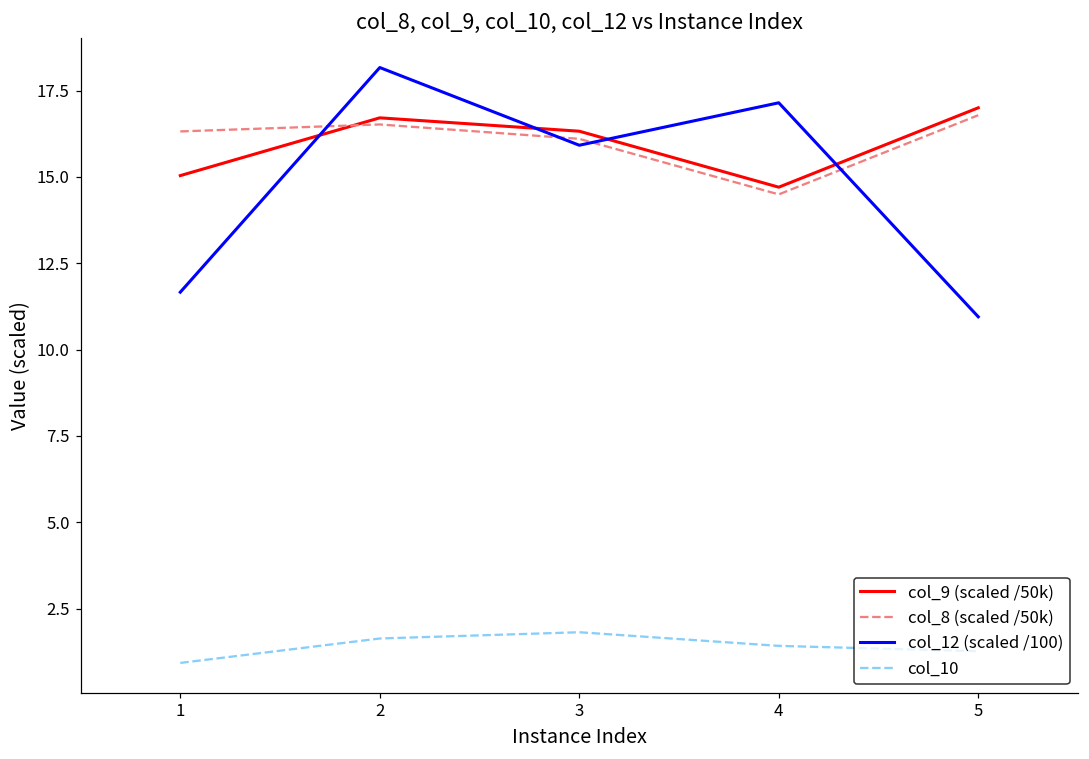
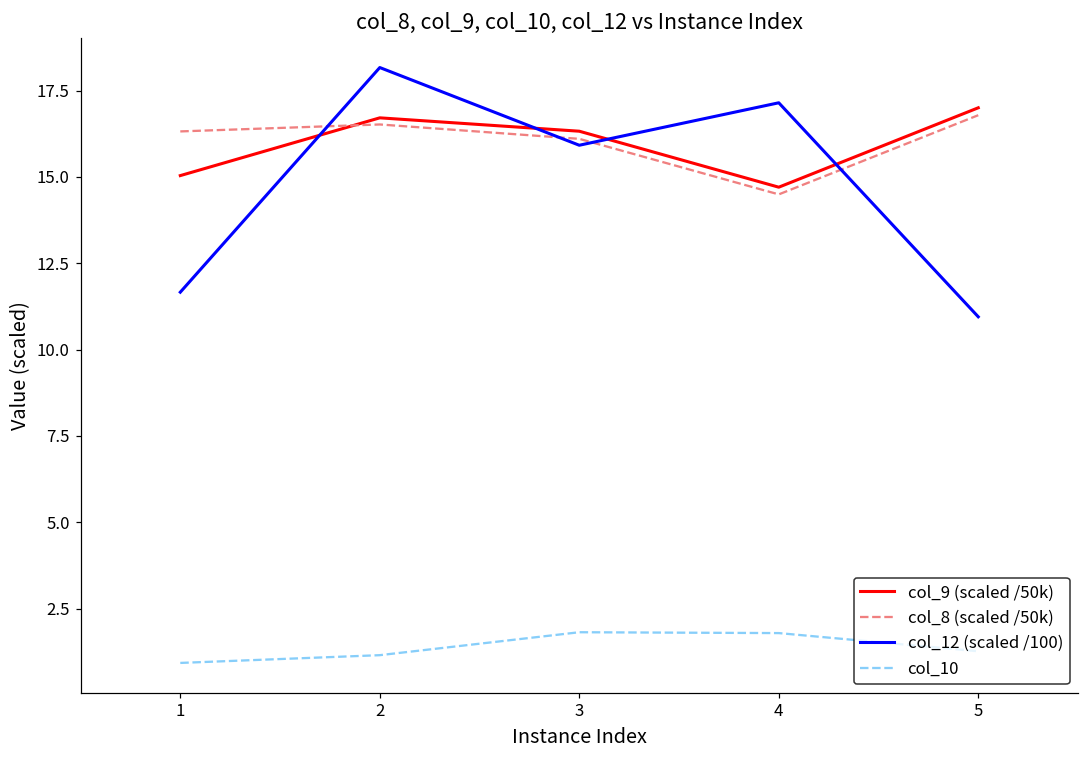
  {
    "col_9 (scaled /50k)": {
      "1": 15.0,
      "2": 16.7,
      "3": 16.3,
      "4": 14.7,
      "5": 17.0
    },
    "col_8 (scaled /50k)": {
      "1": 16.3,
      "2": 16.5,
      "3": 16.1,
      "4": 14.5,
      "5": 16.8
    },
    "col_12 (scaled /100)": {
      "1": 11.7,
      "2": 18.2,
      "3": 15.9,
      "4": 17.1,
      "5": 11.0
    },
    "col_10": {
      "1": 0.9,
-     "2": 1.6,
+     "2": 1.1,
      "3": 1.8,
-     "4": 1.4
+     "4": 1.8
    }
  }
